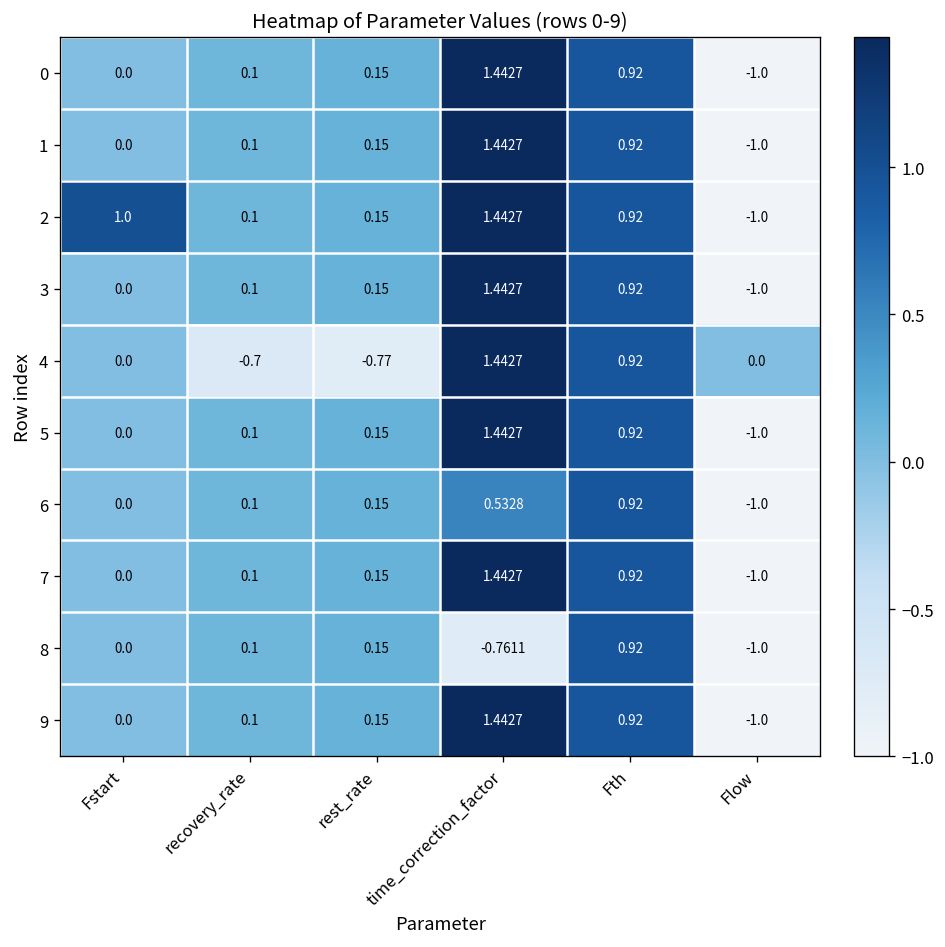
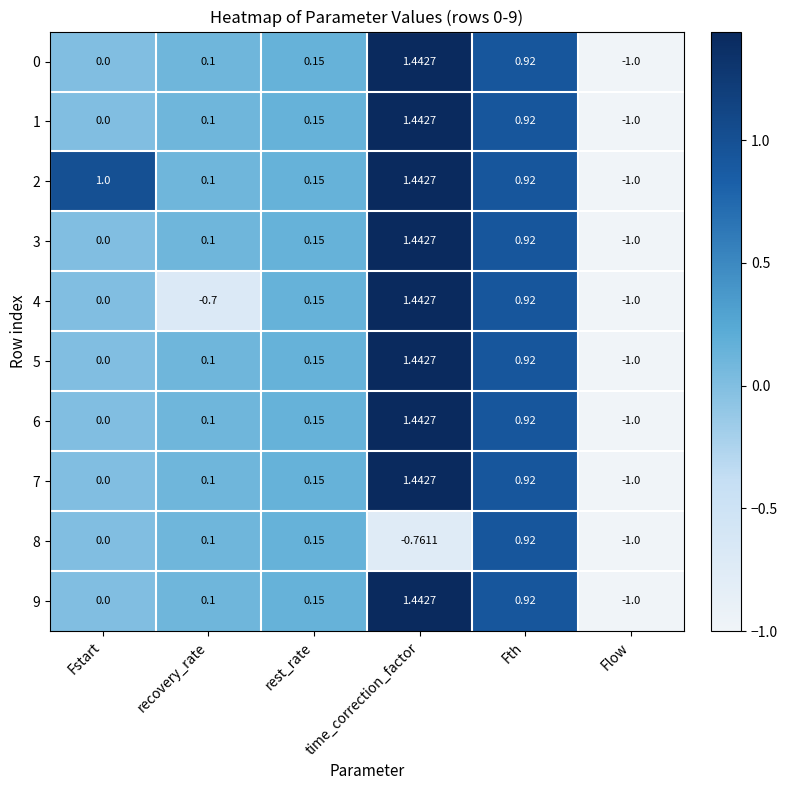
  {
    "0": {
      "Fstart": 0.0,
      "recovery_rate": 0.1,
      "rest_rate": 0.15,
      "time_correction_factor": 1.4427,
      "Fth": 0.92,
      "Flow": -1.0
    },
    "1": {
      "Fstart": 0.0,
      "recovery_rate": 0.1,
      "rest_rate": 0.15,
      "time_correction_factor": 1.4427,
      "Fth": 0.92,
      "Flow": -1.0
    },
    "2": {
      "Fstart": 1.0,
      "recovery_rate": 0.1,
      "rest_rate": 0.15,
      "time_correction_factor": 1.4427,
      "Fth": 0.92,
      "Flow": -1.0
    },
    "3": {
      "Fstart": 0.0,
      "recovery_rate": 0.1,
      "rest_rate": 0.15,
      "time_correction_factor": 1.4427,
      "Fth": 0.92,
      "Flow": -1.0
    },
    "4": {
      "Fstart": 0.0,
      "recovery_rate": -0.7,
-     "rest_rate": -0.77,
+     "rest_rate": 0.15,
      "time_correction_factor": 1.4427,
      "Fth": 0.92,
-     "Flow": 0.0
+     "Flow": -1.0
    },
    "5": {
      "Fstart": 0.0,
      "recovery_rate": 0.1,
      "rest_rate": 0.15,
      "time_correction_factor": 1.4427,
      "Fth": 0.92,
      "Flow": -1.0
    },
    "6": {
      "Fstart": 0.0,
      "recovery_rate": 0.1,
      "rest_rate": 0.15,
-     "time_correction_factor": 0.5328,
+     "time_correction_factor": 1.4427,
      "Fth": 0.92,
      "Flow": -1.0
    },
    "7": {
      "Fstart": 0.0,
      "recovery_rate": 0.1,
      "rest_rate": 0.15,
      "time_correction_factor": 1.4427,
      "Fth": 0.92,
      "Flow": -1.0
    },
    "8": {
      "Fstart": 0.0,
      "recovery_rate": 0.1,
      "rest_rate": 0.15,
      "time_correction_factor": -0.7611,
      "Fth": 0.92,
      "Flow": -1.0
    },
    "9": {
      "Fstart": 0.0,
      "recovery_rate": 0.1,
      "rest_rate": 0.15,
      "time_correction_factor": 1.4427,
      "Fth": 0.92,
      "Flow": -1.0
    }
  }
